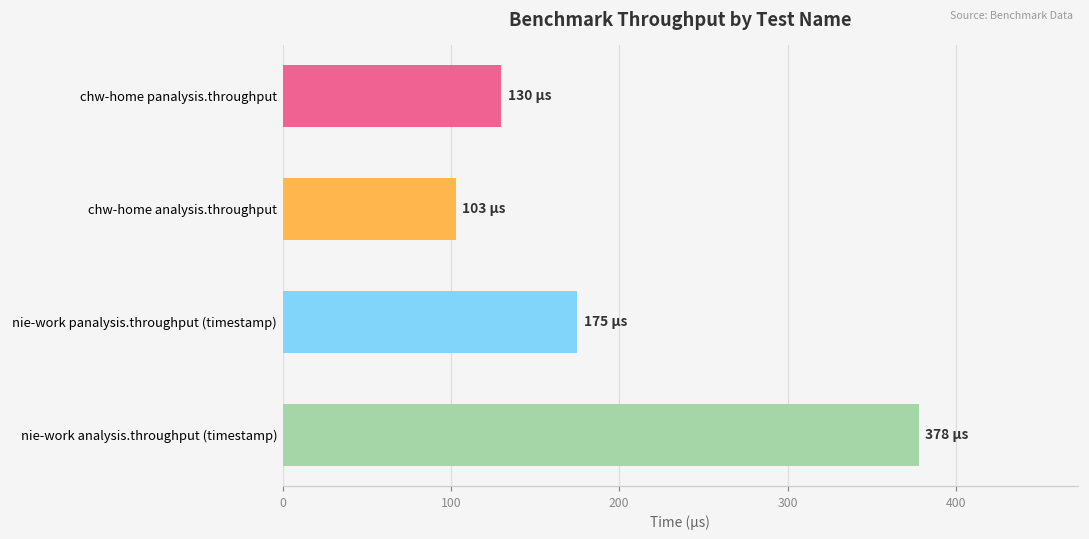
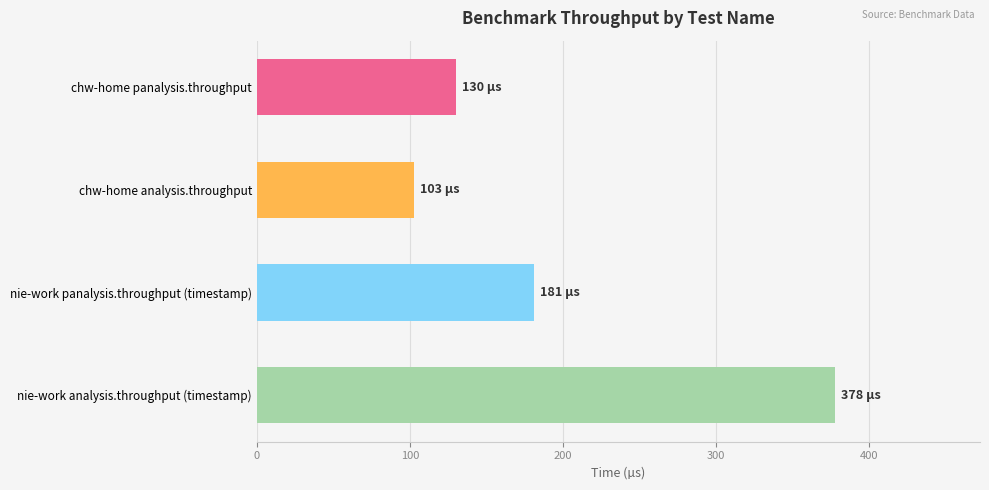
  {
    "chw-home panalysis.throughput": 130,
    "chw-home analysis.throughput": 103,
-   "nie-work panalysis.throughput (timestamp)": 175,
+   "nie-work panalysis.throughput (timestamp)": 181,
    "nie-work analysis.throughput (timestamp)": 378
  }
